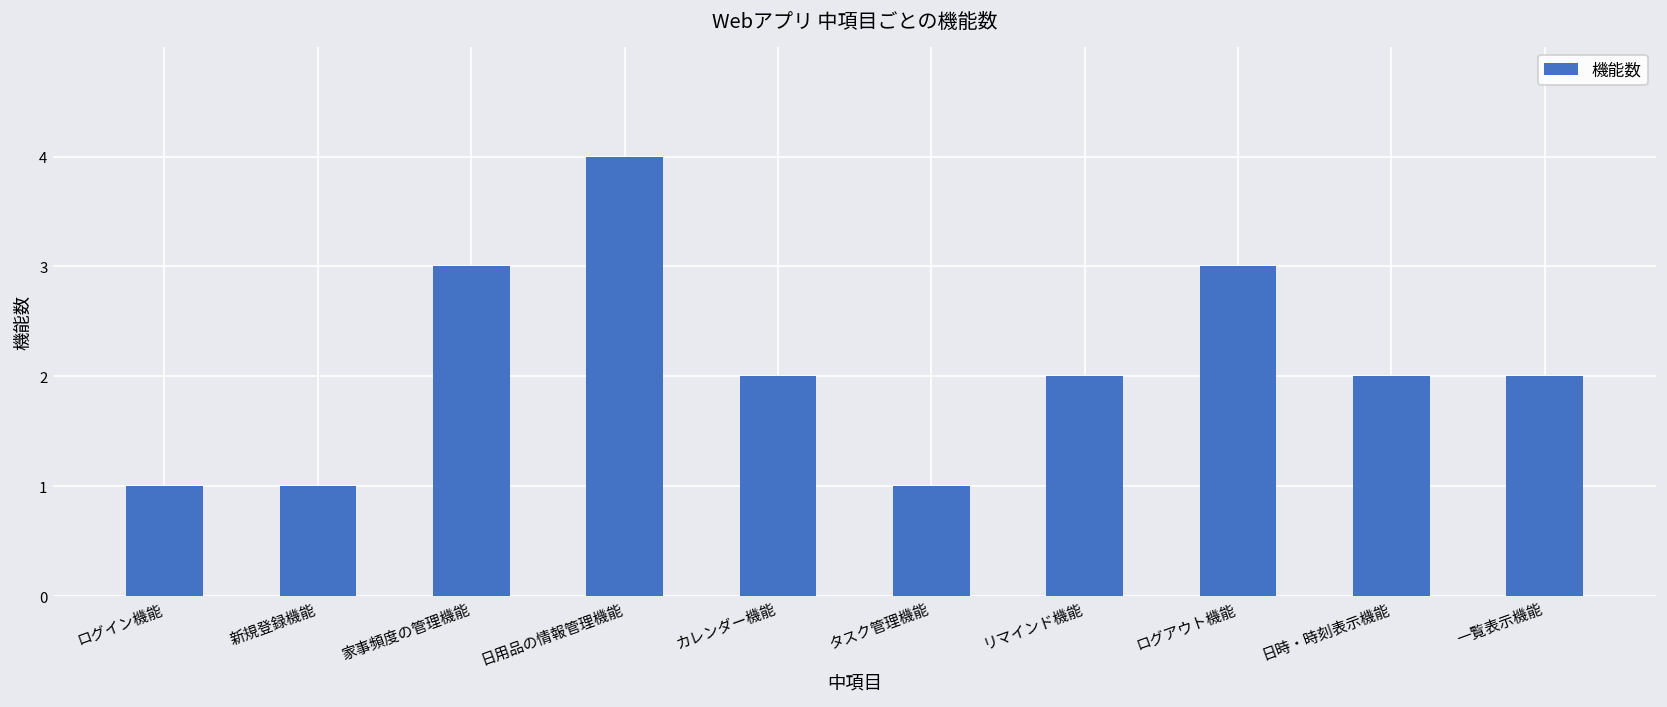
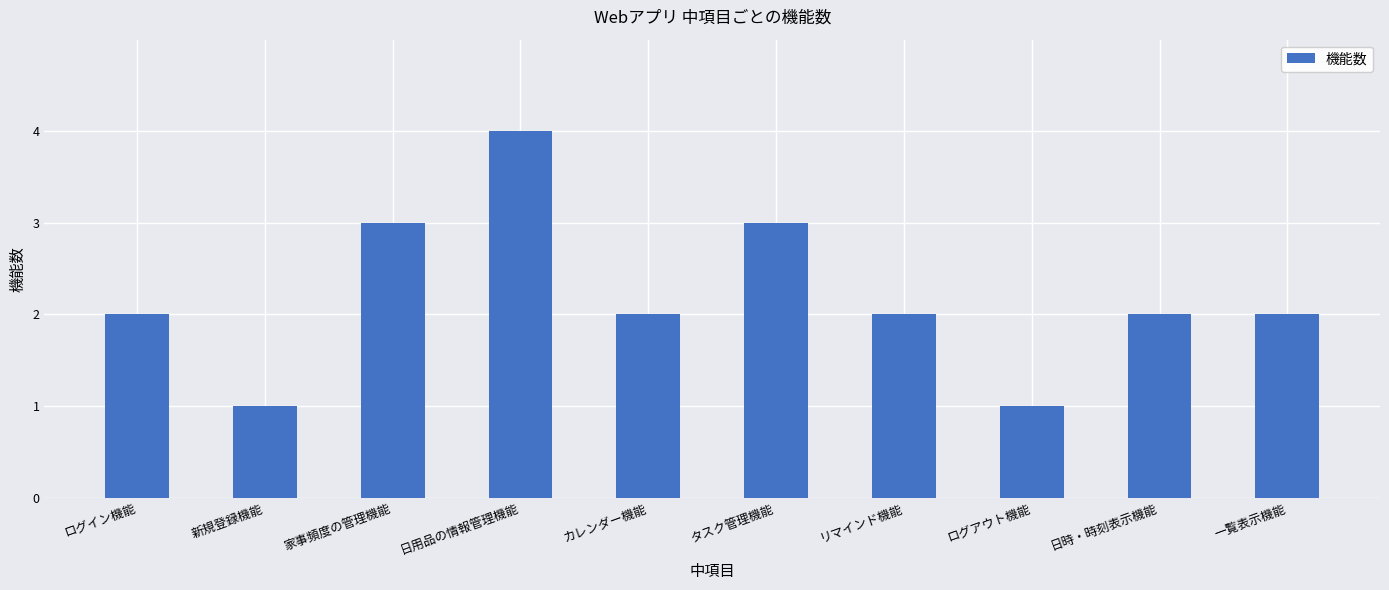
  {
-   "ログイン機能": 1,
+   "ログイン機能": 2,
    "新規登録機能": 1,
    "家事頻度の管理機能": 3,
    "日用品の情報管理機能": 4,
    "カレンダー機能": 2,
-   "タスク管理機能": 1,
+   "タスク管理機能": 3,
    "リマインド機能": 2,
-   "ログアウト機能": 3,
+   "ログアウト機能": 1,
    "日時・時刻表示機能": 2,
    "一覧表示機能": 2
  }
